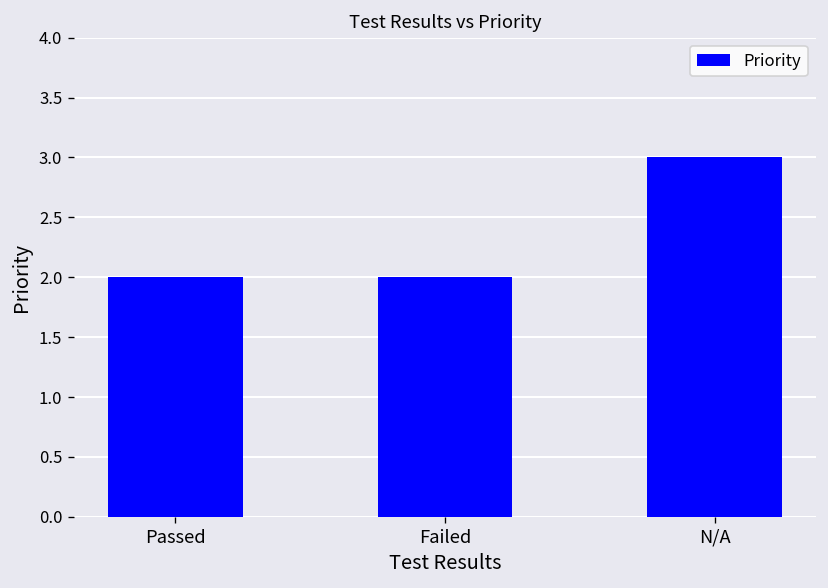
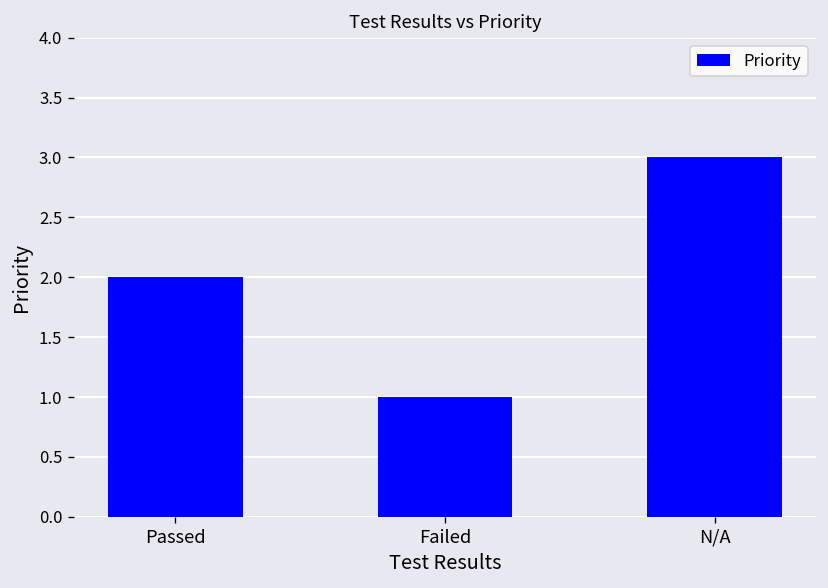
  {
    "Passed": 2,
-   "Failed": 2,
+   "Failed": 1,
    "N/A": 3
  }
